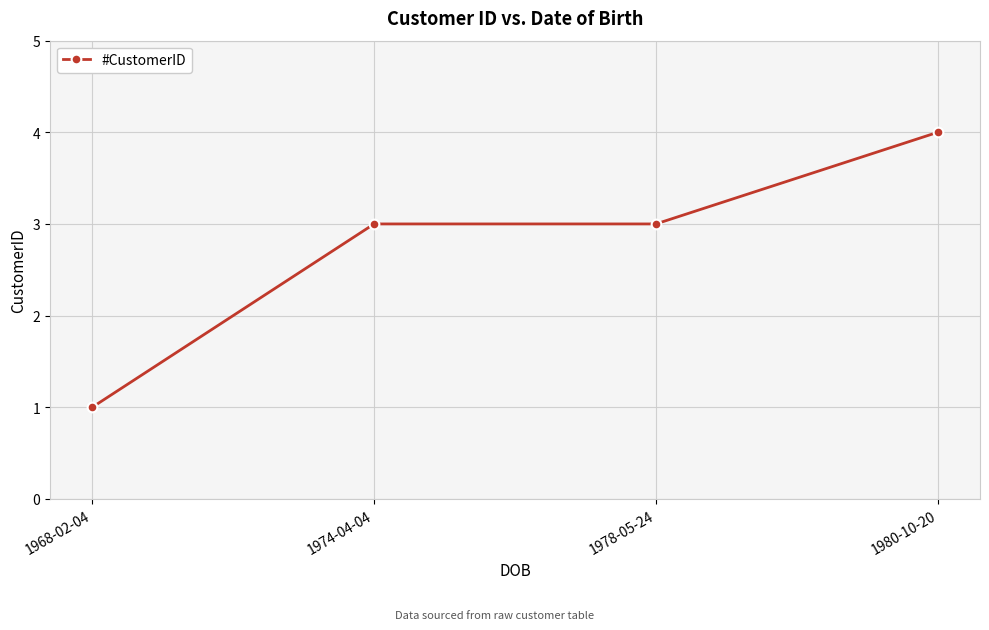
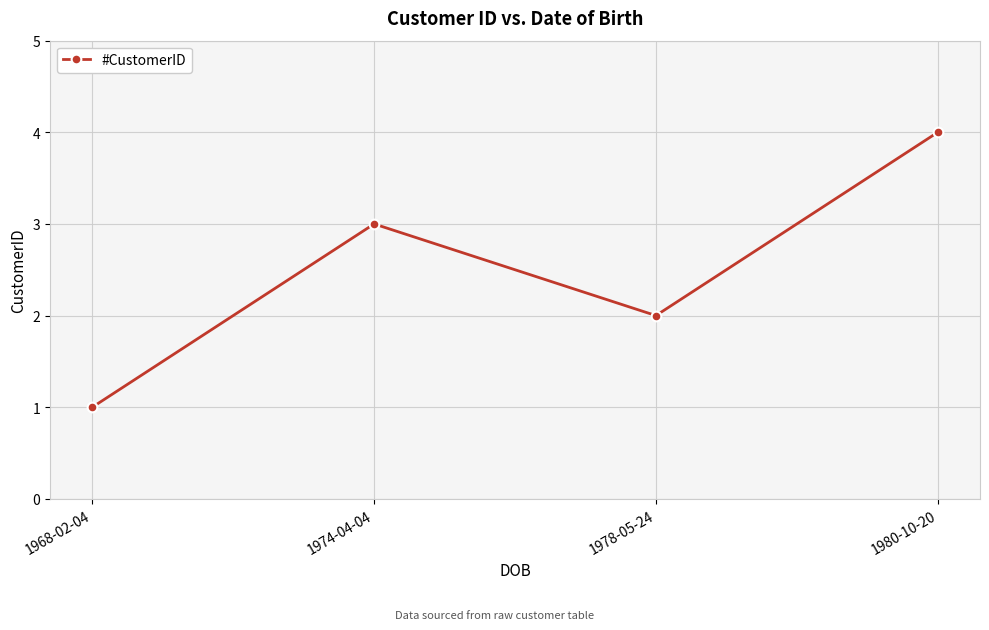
  {
    "1968-02-04": 1,
    "1974-04-04": 3,
-   "1978-05-24": 3,
+   "1978-05-24": 2,
    "1980-10-20": 4
  }
